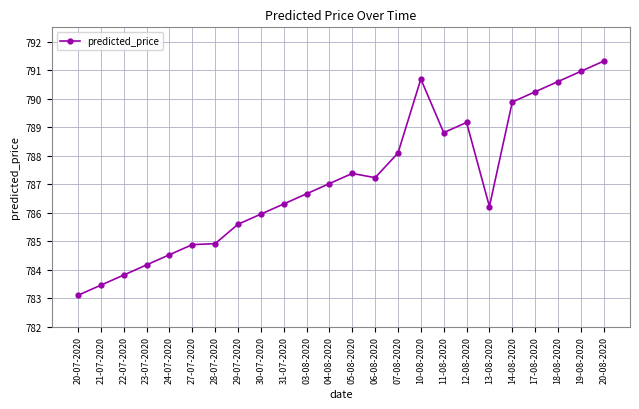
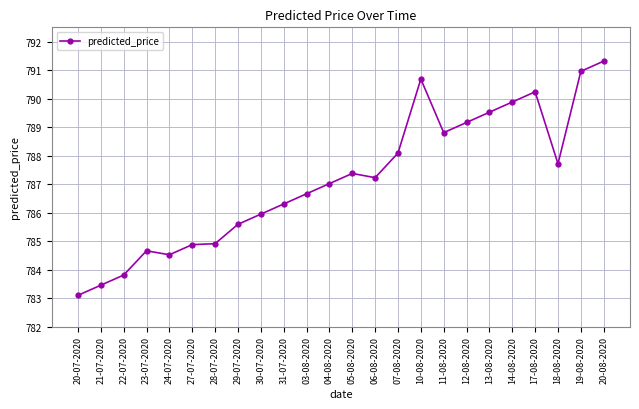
  {
    "20-07-2020": 783.1,
    "21-07-2020": 783.5,
    "22-07-2020": 783.8,
-   "23-07-2020": 784.2,
+   "23-07-2020": 784.7,
    "24-07-2020": 784.5,
    "27-07-2020": 784.9,
    "28-07-2020": 784.9,
    "29-07-2020": 785.6,
    "30-07-2020": 785.9,
    "31-07-2020": 786.3,
    "03-08-2020": 786.7,
    "04-08-2020": 787.0,
    "05-08-2020": 787.4,
    "06-08-2020": 787.2,
    "07-08-2020": 788.1,
    "10-08-2020": 790.7,
    "11-08-2020": 788.8,
    "12-08-2020": 789.2,
-   "13-08-2020": 786.2,
+   "13-08-2020": 789.5,
    "14-08-2020": 789.9,
    "17-08-2020": 790.2,
-   "18-08-2020": 790.6,
+   "18-08-2020": 787.7,
    "19-08-2020": 791.0,
    "20-08-2020": 791.3
  }
